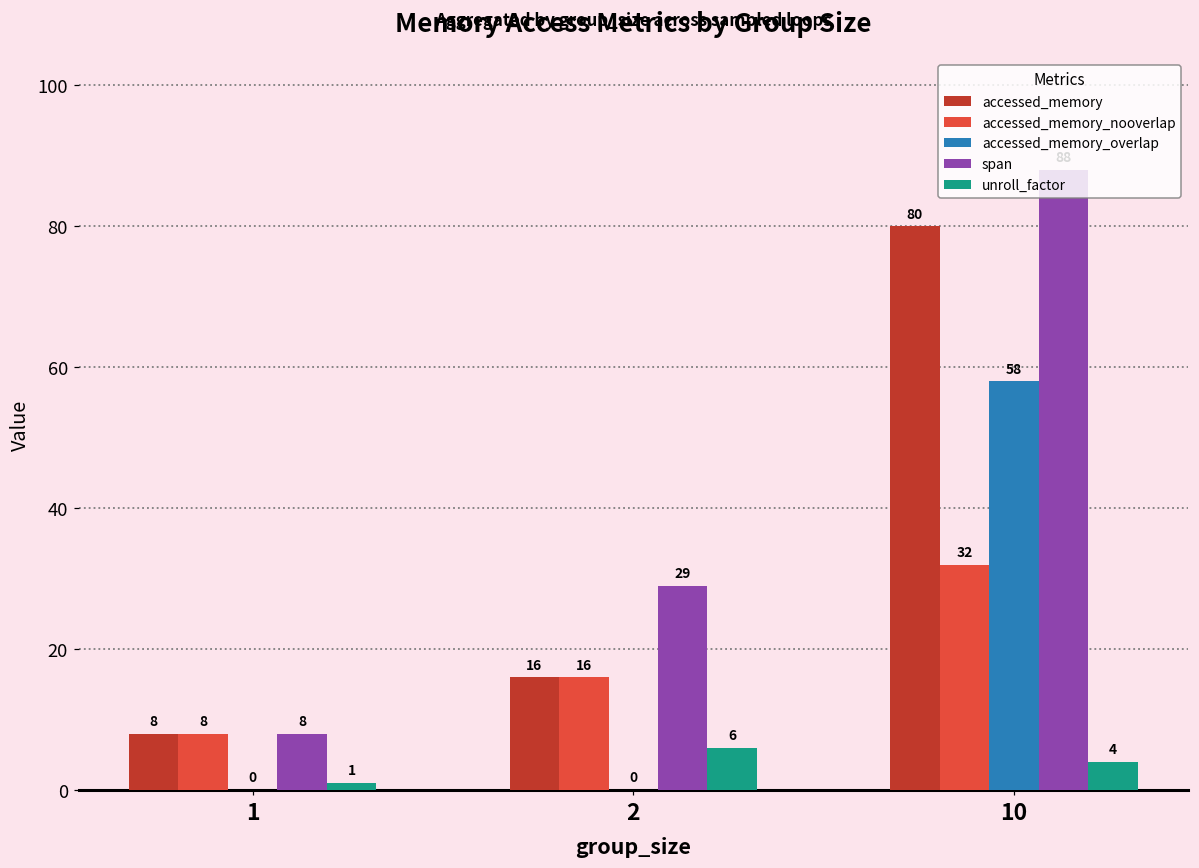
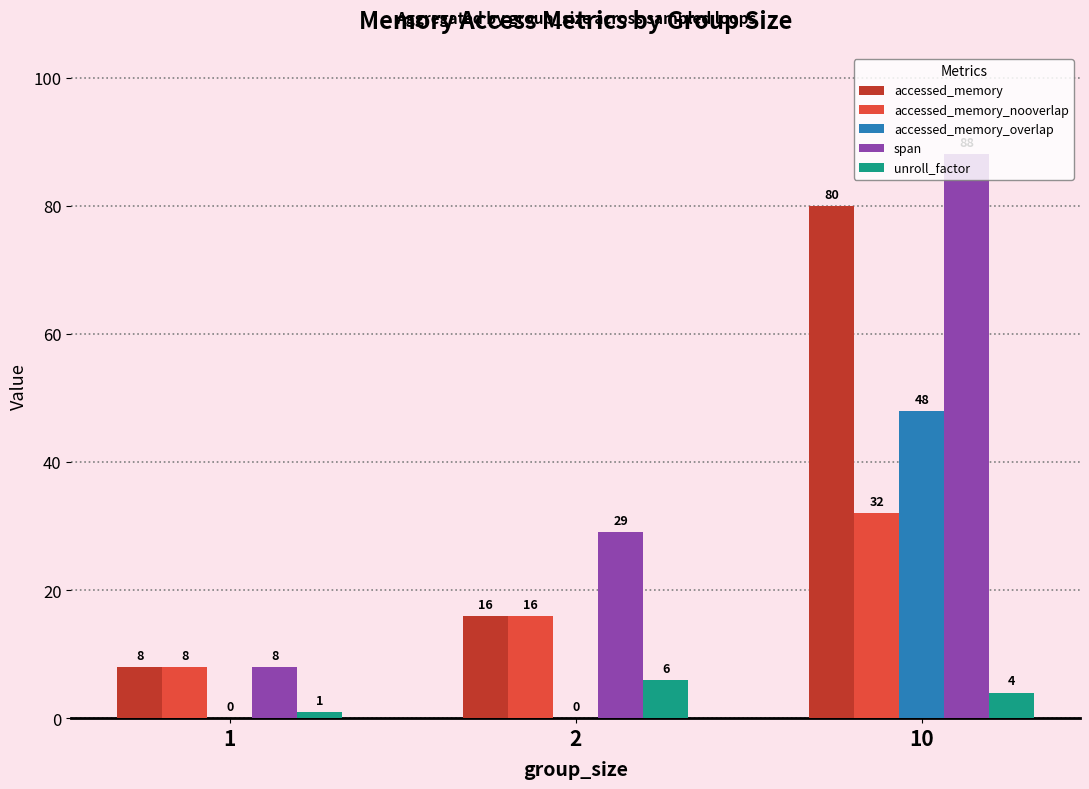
  {
    "accessed_memory_overlap": {
      "1": 0,
      "2": 0,
-     "10": 58
+     "10": 48
    },
    "span": {
      "1": 8,
      "2": 29
    },
    "unroll_factor": {
      "1": 1,
      "2": 6,
      "10": 4
    }
  }
